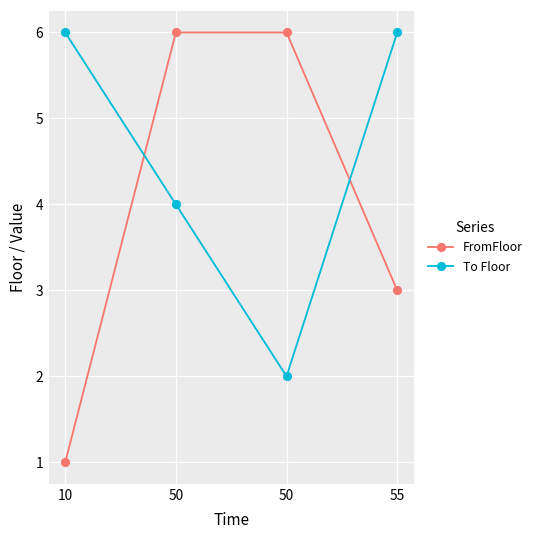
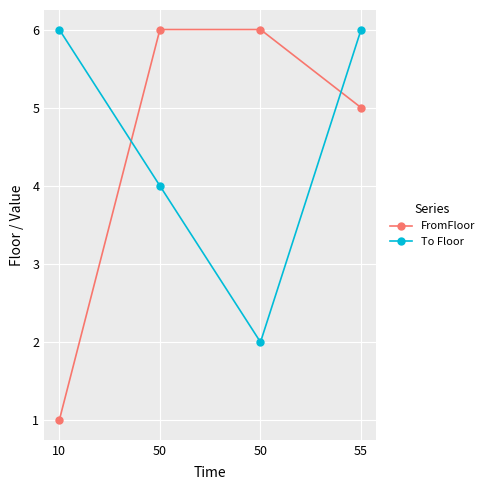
  {
    "FromFloor": {
      "10": 1,
-     "55": 3
+     "55": 5
    },
    "To Floor": {
      "10": 6,
      "55": 6
    }
  }
